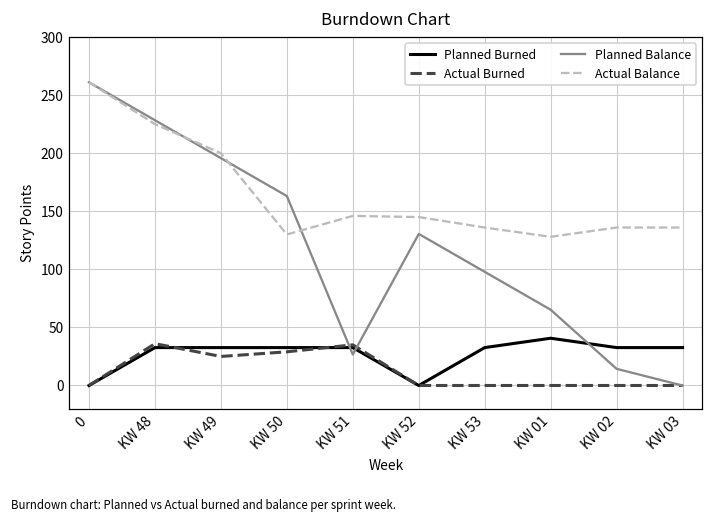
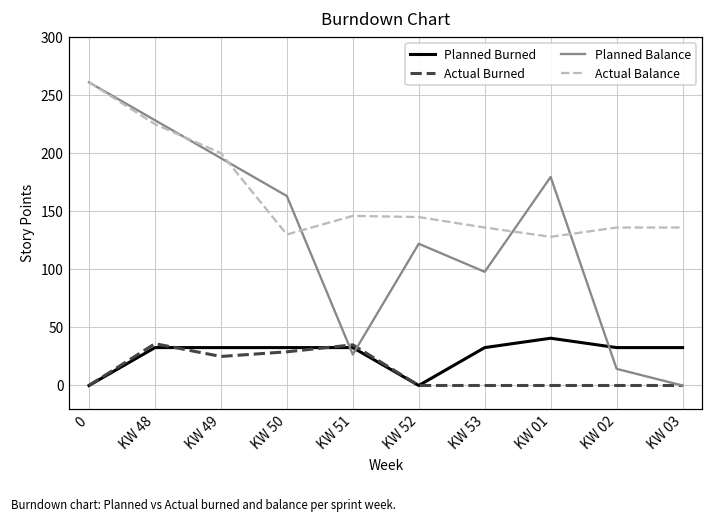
  {
    "Planned Burned": {
      "KW 48": 33,
      "KW 49": 33,
      "KW 50": 33,
      "KW 53": 33,
      "KW 01": 41,
      "KW 02": 33,
      "KW 03": 33
    },
    "Actual Burned": {
      "KW 48": 36,
      "KW 49": 25,
      "KW 50": 29,
      "KW 53": 0,
      "KW 01": 0,
      "KW 02": 0
    },
    "Planned Balance": {
      "KW 48": 228,
      "KW 49": 196,
      "KW 50": 163,
      "KW 51": 27,
-     "KW 52": 130,
+     "KW 52": 122,
      "KW 53": 98,
-     "KW 01": 65,
+     "KW 01": 180,
      "KW 02": 14
    },
    "Actual Balance": {
      "KW 48": 225,
      "KW 49": 200,
      "KW 50": 130,
      "KW 51": 146,
      "KW 52": 145,
      "KW 53": 136,
      "KW 01": 128,
      "KW 02": 136,
      "KW 03": 136
    }
  }
